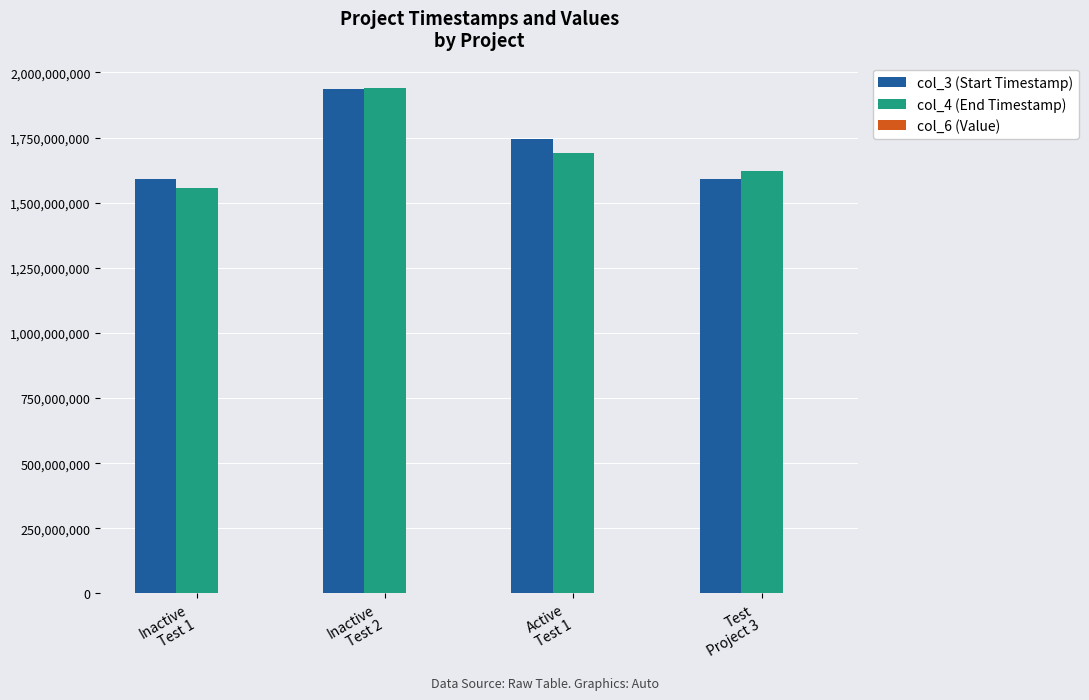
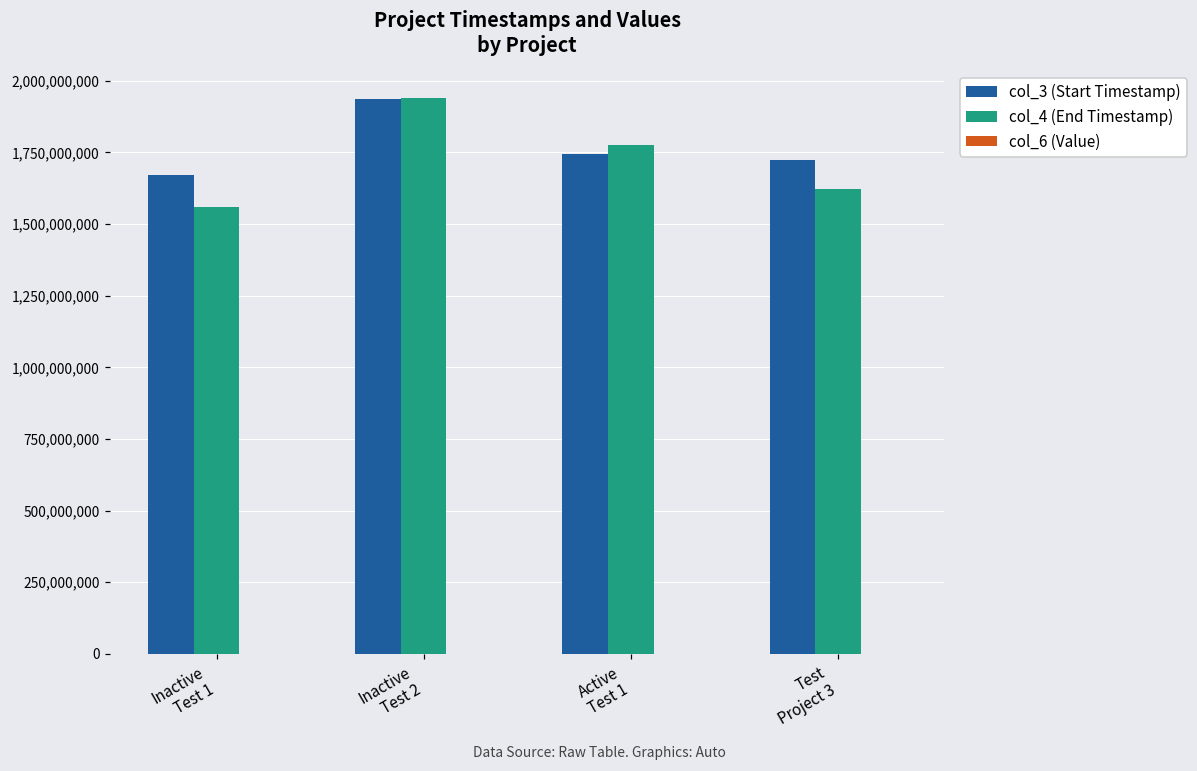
  {
    "col_3 (Start Timestamp)": {
-     "Inactive Test 1": "1,590,000,000",
+     "Inactive Test 1": "1,670,000,000",
      "Inactive Test 2": "1,940,000,000",
      "Active Test 1": "1,740,000,000",
-     "Test Project 3": "1,590,000,000"
+     "Test Project 3": "1,720,000,000"
    },
    "col_4 (End Timestamp)": {
      "Inactive Test 1": "1,560,000,000",
      "Inactive Test 2": "1,940,000,000",
-     "Active Test 1": "1,690,000,000",
+     "Active Test 1": "1,770,000,000",
      "Test Project 3": "1,620,000,000"
    }
  }
